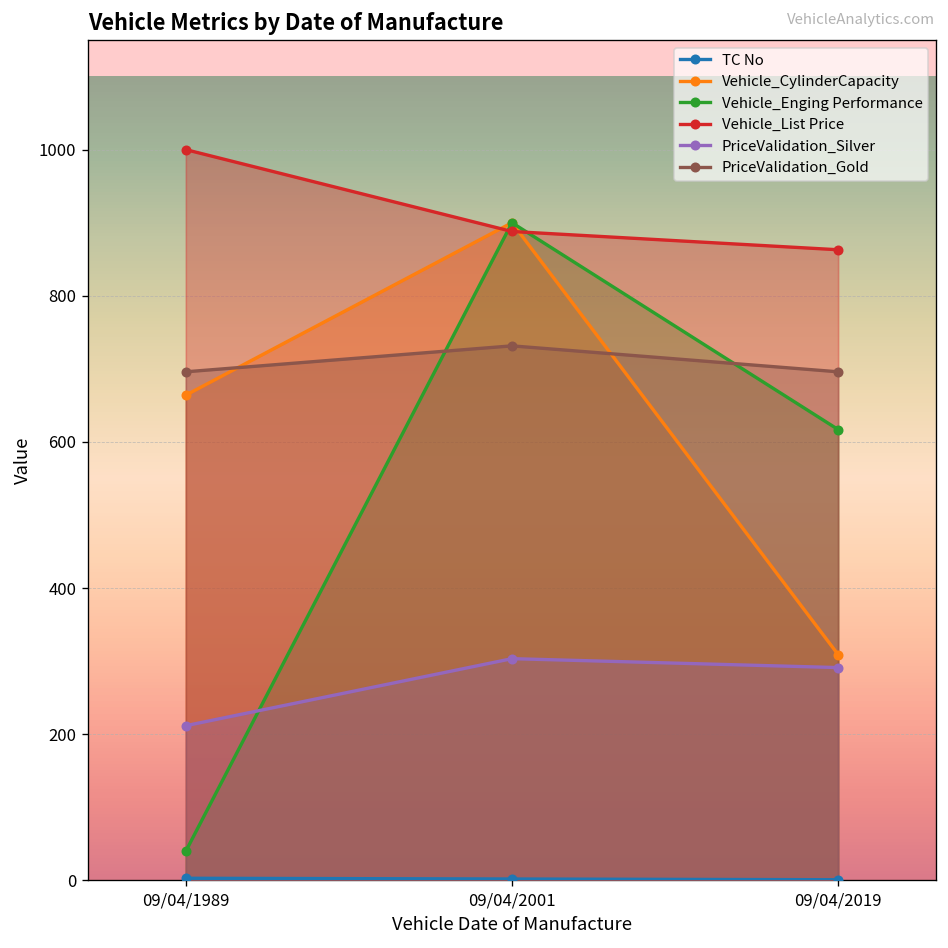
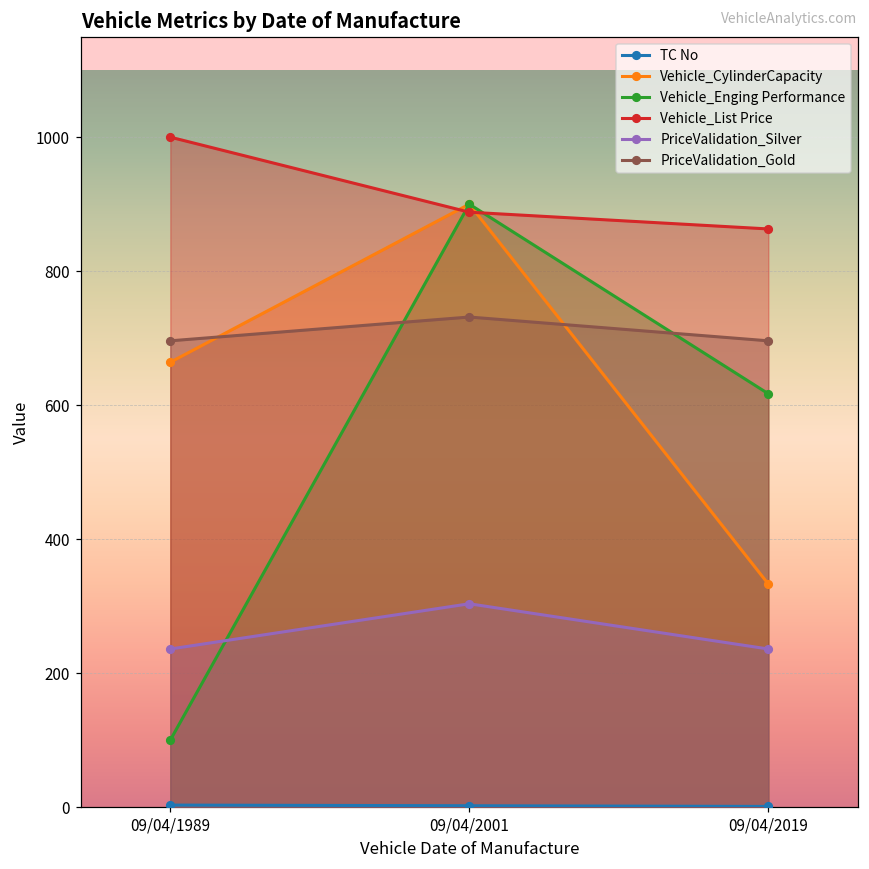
  {
    "TC No": {
      "09/04/1989": 0,
      "09/04/2001": 0,
      "09/04/2019": 0
    },
    "Vehicle_CylinderCapacity": {
      "09/04/1989": 660,
-     "09/04/2019": 310
+     "09/04/2019": 330
    },
    "Vehicle_Enging Performance": {
-     "09/04/1989": 40,
+     "09/04/1989": 100,
      "09/04/2019": 620
    },
    "Vehicle_List Price": {
      "09/04/1989": 1000,
      "09/04/2001": 890,
      "09/04/2019": 860
    },
    "PriceValidation_Silver": {
-     "09/04/1989": 210,
+     "09/04/1989": 240,
      "09/04/2001": 300,
-     "09/04/2019": 290
+     "09/04/2019": 240
    },
    "PriceValidation_Gold": {
      "09/04/1989": 700,
      "09/04/2001": 730,
      "09/04/2019": 700
    }
  }
